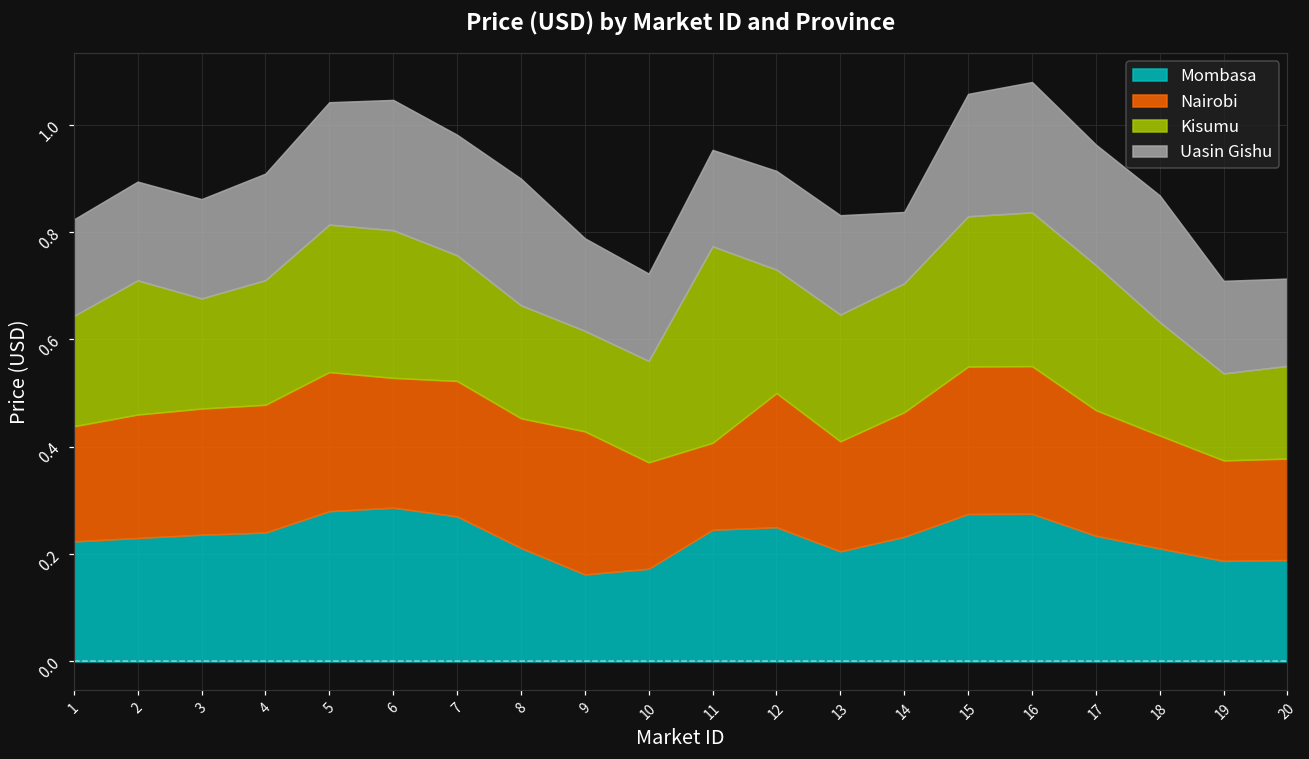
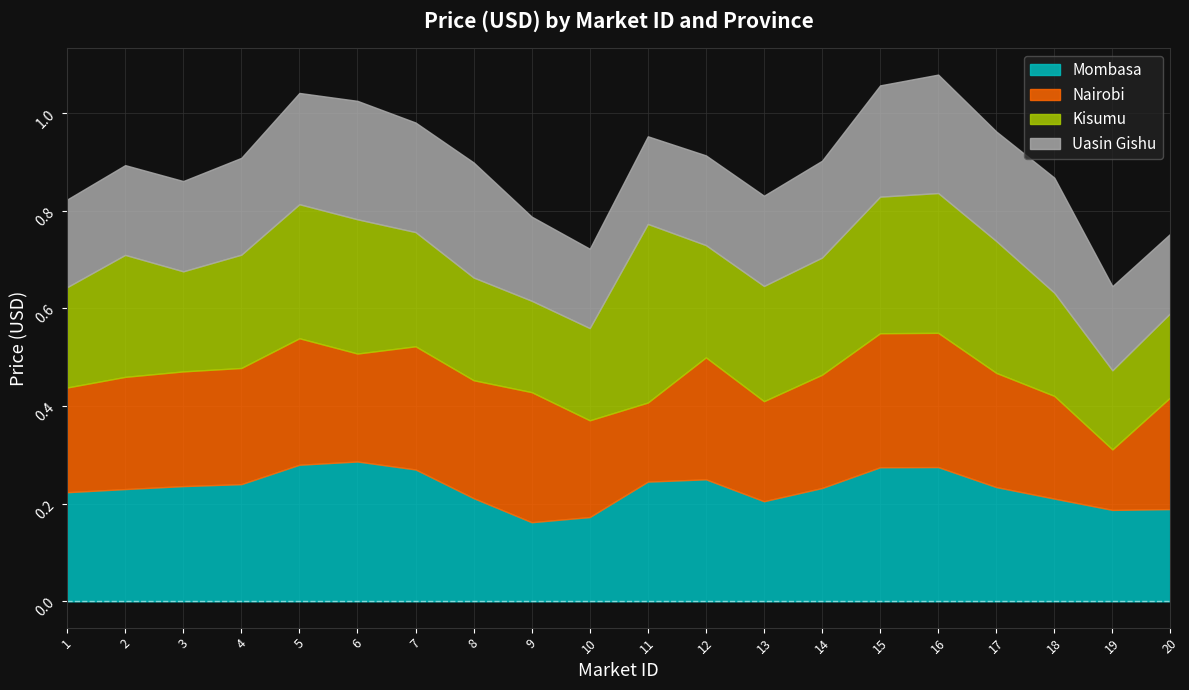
  {
    "Mombasa": {
      "1": 0.22,
      "2": 0.23,
      "3": 0.24,
      "4": 0.24,
      "5": 0.28,
      "6": 0.29,
      "7": 0.27,
      "8": 0.21,
      "9": 0.16,
      "10": 0.17,
      "11": 0.25,
      "12": 0.25,
      "13": 0.21,
      "14": 0.23,
      "15": 0.27,
      "16": 0.28,
      "17": 0.23,
      "18": 0.21,
      "19": 0.19,
      "20": 0.19
    },
    "Nairobi": {
      "1": 0.21,
      "2": 0.23,
      "3": 0.24,
      "4": 0.24,
      "5": 0.26,
-     "6": 0.24,
+     "6": 0.22,
      "7": 0.25,
      "8": 0.24,
      "9": 0.27,
      "10": 0.20,
      "11": 0.16,
      "12": 0.25,
      "13": 0.21,
      "14": 0.23,
      "15": 0.27,
      "16": 0.28,
      "17": 0.23,
      "18": 0.21,
-     "19": 0.19,
-     "20": 0.19
+     "19": 0.12,
+     "20": 0.23
    },
    "Kisumu": {
      "1": 0.21,
      "2": 0.25,
      "3": 0.20,
      "4": 0.23,
      "5": 0.27,
      "6": 0.28,
      "7": 0.23,
      "8": 0.21,
      "9": 0.19,
      "10": 0.19,
      "11": 0.37,
      "12": 0.23,
      "13": 0.24,
      "14": 0.24,
      "15": 0.28,
      "16": 0.29,
      "17": 0.27,
      "18": 0.21,
      "19": 0.16,
      "20": 0.17
    },
    "Uasin Gishu": {
      "1": 0.18,
      "2": 0.18,
      "3": 0.19,
      "4": 0.20,
      "5": 0.23,
      "6": 0.24,
      "7": 0.22,
      "8": 0.24,
      "9": 0.17,
      "10": 0.16,
      "11": 0.18,
      "12": 0.18,
      "13": 0.19,
-     "14": 0.13,
+     "14": 0.20,
      "15": 0.23,
      "16": 0.24,
      "17": 0.22,
      "18": 0.24,
      "19": 0.17,
      "20": 0.16
    }
  }
